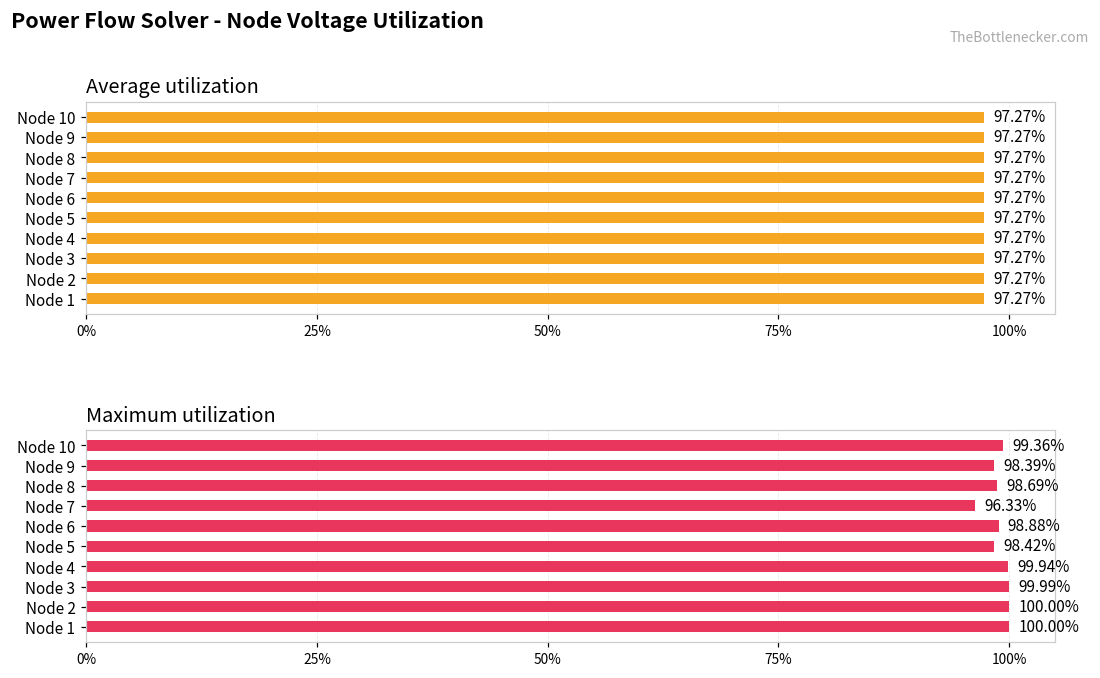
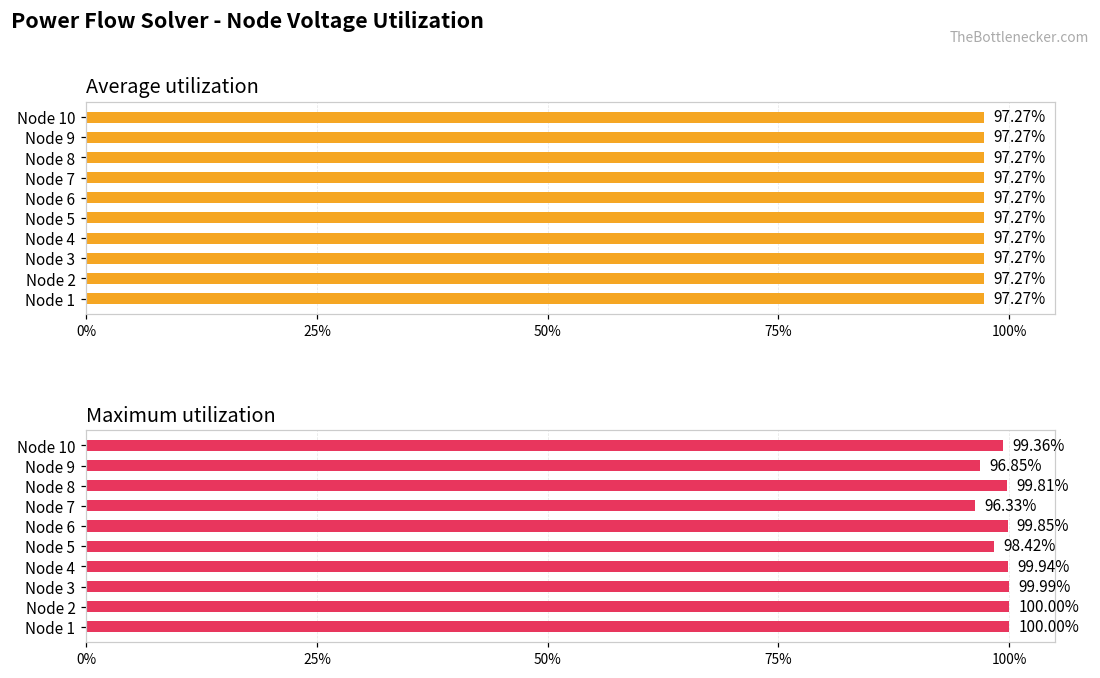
  {
    "Average utilization": {
      "Node 10": "97.27%",
      "Node 9": "97.27%",
      "Node 8": "97.27%",
      "Node 7": "97.27%",
      "Node 6": "97.27%",
      "Node 5": "97.27%",
      "Node 4": "97.27%",
      "Node 3": "97.27%",
      "Node 2": "97.27%",
      "Node 1": "97.27%"
    },
    "Maximum utilization": {
      "Node 10": "99.36%",
-     "Node 9": "98.39%",
-     "Node 8": "98.69%",
+     "Node 9": "96.85%",
+     "Node 8": "99.81%",
      "Node 7": "96.33%",
-     "Node 6": "98.88%",
+     "Node 6": "99.85%",
      "Node 5": "98.42%",
      "Node 4": "99.94%",
      "Node 3": "99.99%",
      "Node 2": "100.00%",
      "Node 1": "100.00%"
    }
  }
